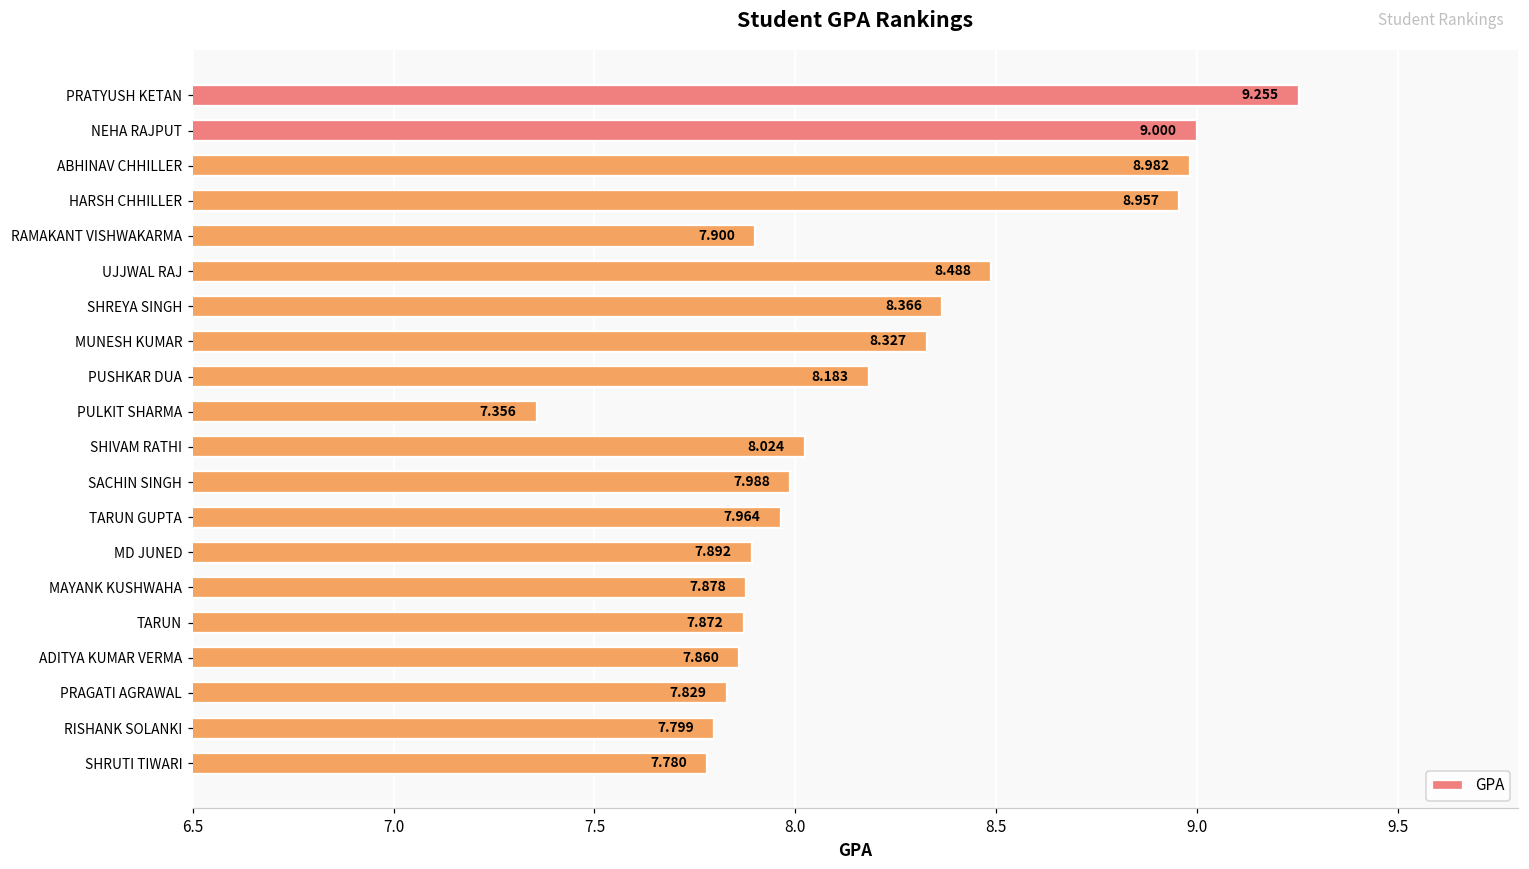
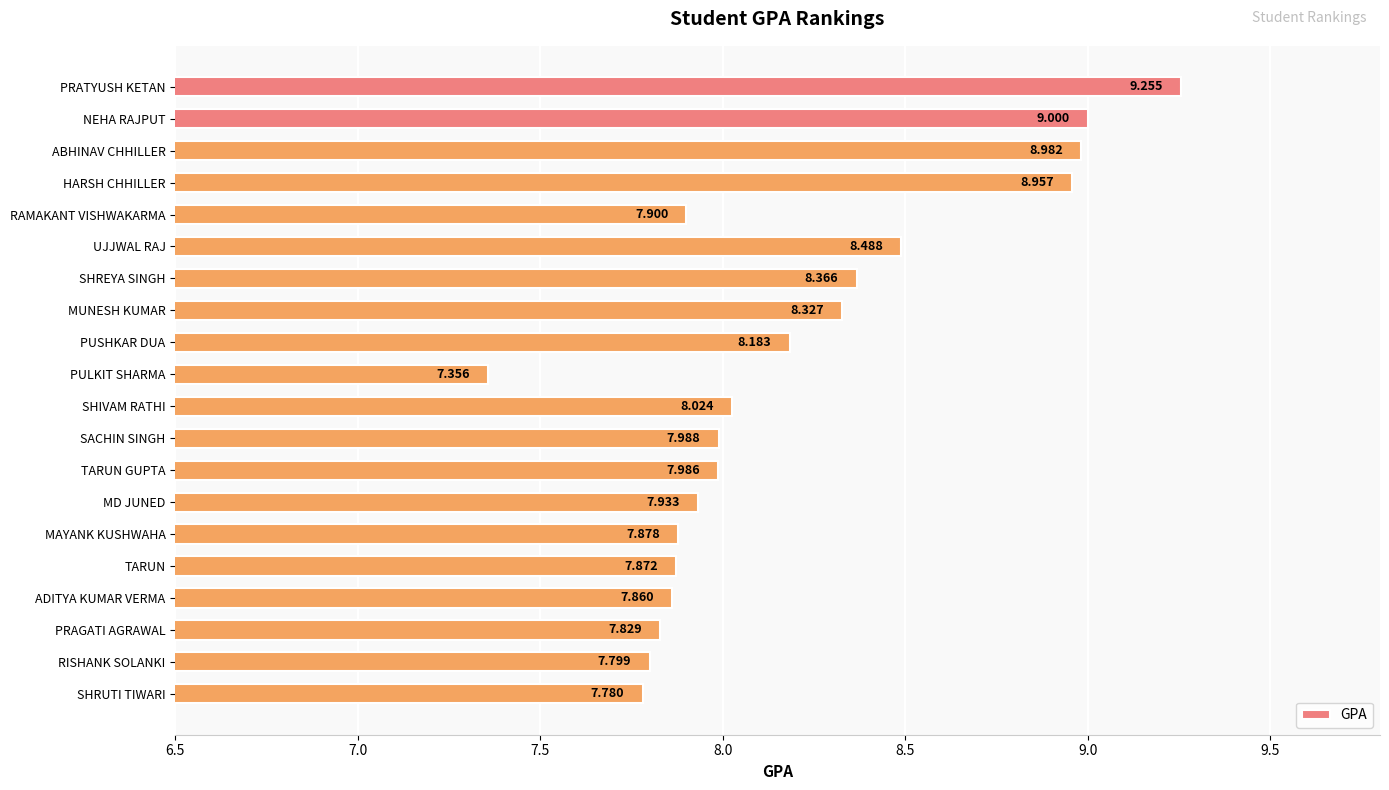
  {
    "PRATYUSH KETAN": 9.255,
    "NEHA RAJPUT": 9.000,
    "ABHINAV CHHILLER": 8.982,
    "HARSH CHHILLER": 8.957,
    "RAMAKANT VISHWAKARMA": 7.900,
    "UJJWAL RAJ": 8.488,
    "SHREYA SINGH": 8.366,
    "MUNESH KUMAR": 8.327,
    "PUSHKAR DUA": 8.183,
    "PULKIT SHARMA": 7.356,
    "SHIVAM RATHI": 8.024,
    "SACHIN SINGH": 7.988,
-   "TARUN GUPTA": 7.964,
-   "MD JUNED": 7.892,
+   "TARUN GUPTA": 7.986,
+   "MD JUNED": 7.933,
    "MAYANK KUSHWAHA": 7.878,
    "TARUN": 7.872,
    "ADITYA KUMAR VERMA": 7.860,
    "PRAGATI AGRAWAL": 7.829,
    "RISHANK SOLANKI": 7.799,
    "SHRUTI TIWARI": 7.780
  }
